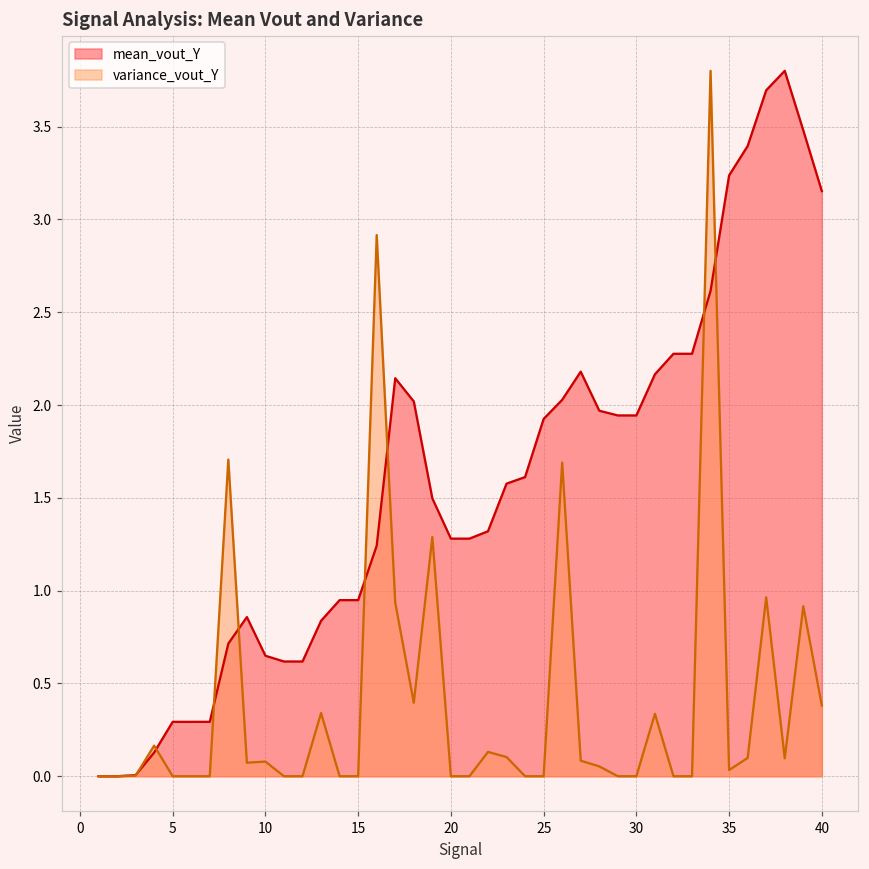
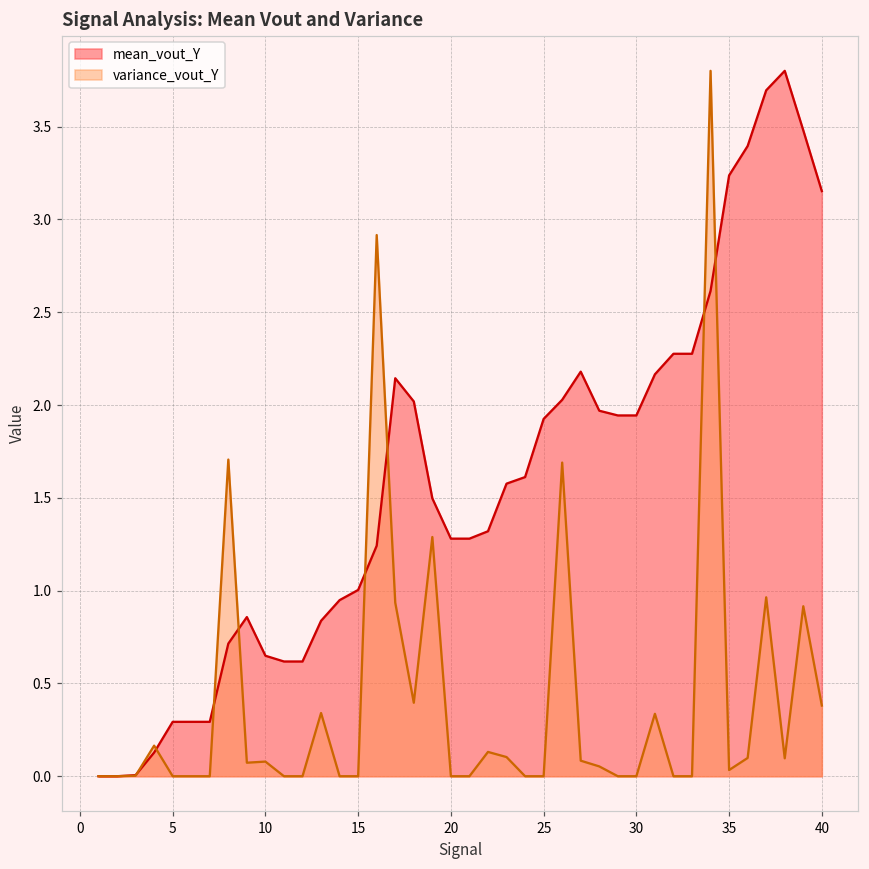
  {
    "mean_vout_Y": {
      "5": 0.29,
      "10": 0.65,
-     "15": 0.95,
+     "15": 1.00,
      "20": 1.28,
      "25": 1.93,
      "30": 1.94,
      "35": 3.24,
      "40": 3.15
    },
    "variance_vout_Y": {
      "5": 0.00,
      "10": 0.08,
      "15": 0.00,
      "20": 0.00,
      "25": 0.00,
      "30": 0.00,
      "35": 0.03,
      "40": 0.38
    }
  }
